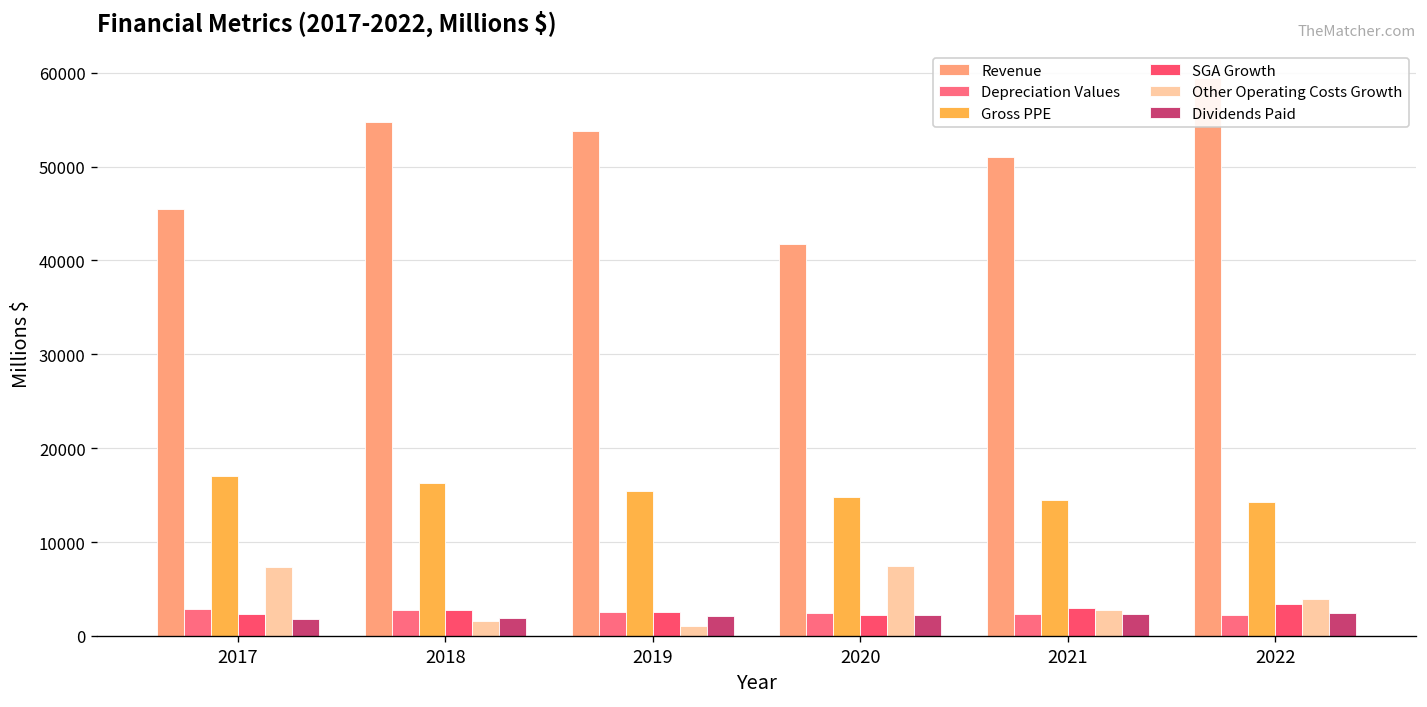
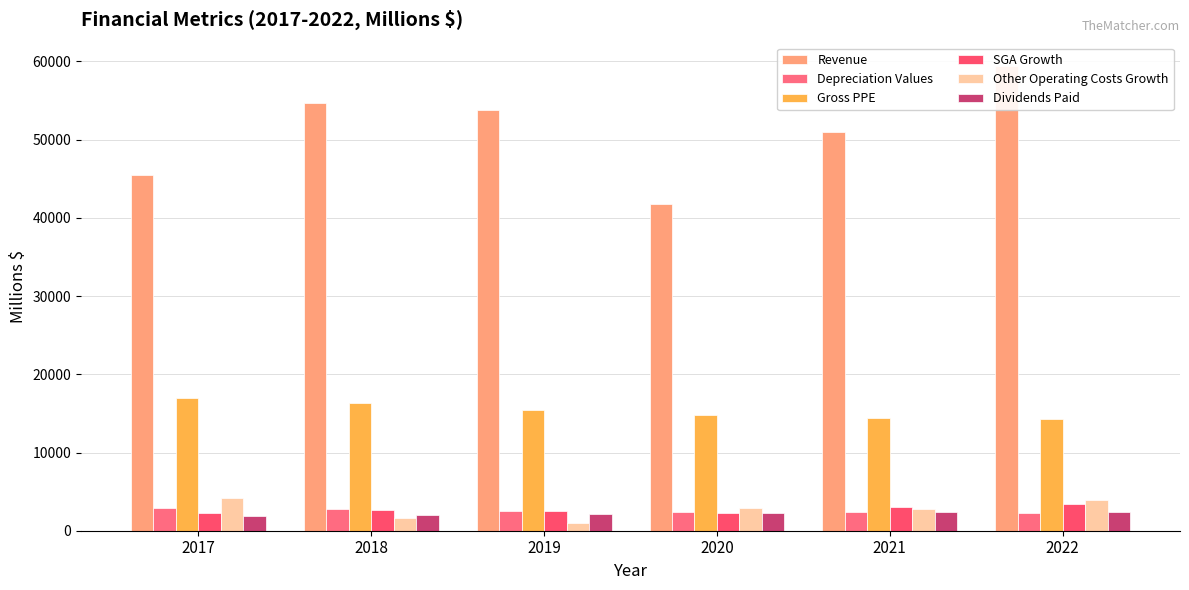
  {
    "Other Operating Costs Growth": {
-     "2017": 7000,
+     "2017": 4000,
      "2018": 2000,
      "2019": 1000,
-     "2020": 7000,
+     "2020": 3000,
      "2021": 3000,
      "2022": 4000
    }
  }
